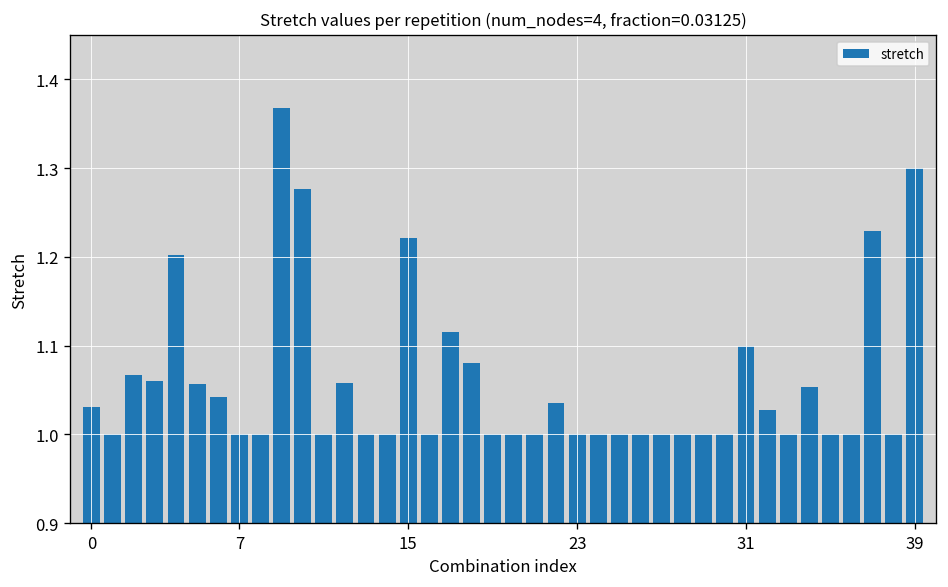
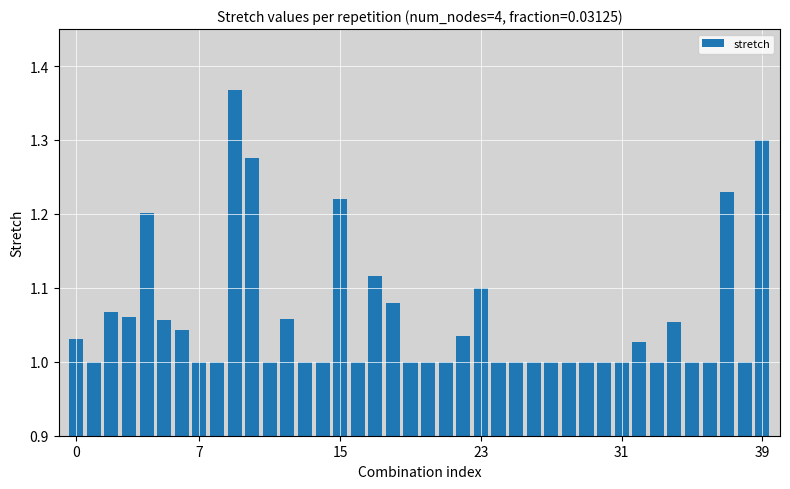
  {
    "0": 1.03,
    "7": 1.0,
    "15": 1.22,
-   "23": 1.0,
-   "31": 1.1,
+   "23": 1.1,
+   "31": 1.0,
    "39": 1.3
  }
